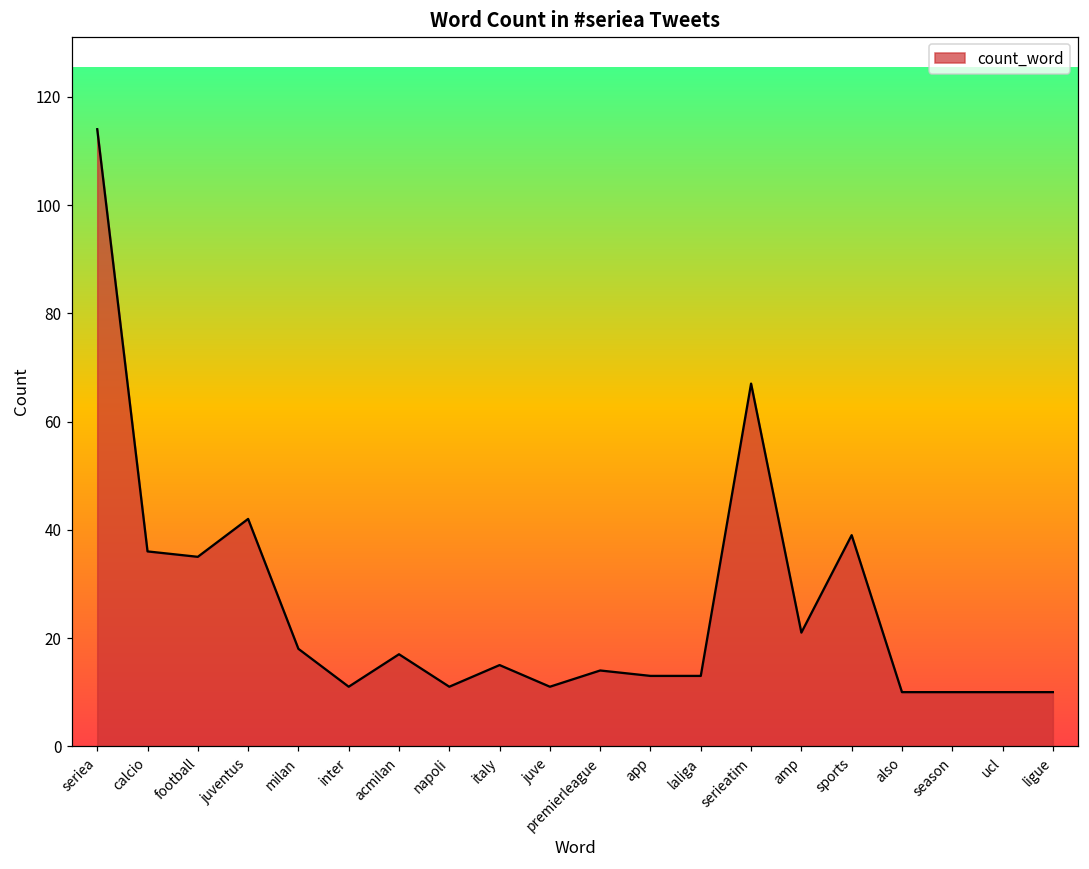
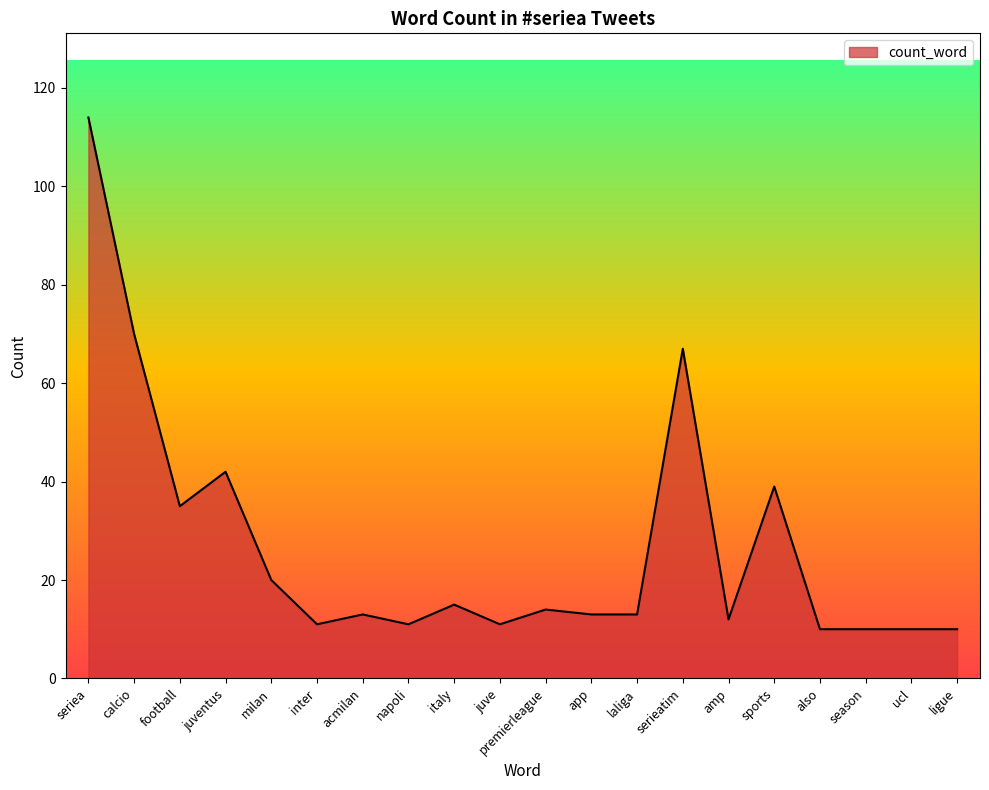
  {
    "seriea": 114,
-   "calcio": 36,
+   "calcio": 70,
    "football": 35,
    "juventus": 42,
-   "milan": 18,
+   "milan": 20,
    "inter": 11,
-   "acmilan": 17,
+   "acmilan": 13,
    "napoli": 11,
    "italy": 15,
    "juve": 11,
    "premierleague": 14,
    "app": 13,
    "laliga": 13,
    "serieatim": 67,
-   "amp": 21,
+   "amp": 12,
    "sports": 39,
    "also": 10,
    "season": 10,
    "ucl": 10,
    "ligue": 10
  }
